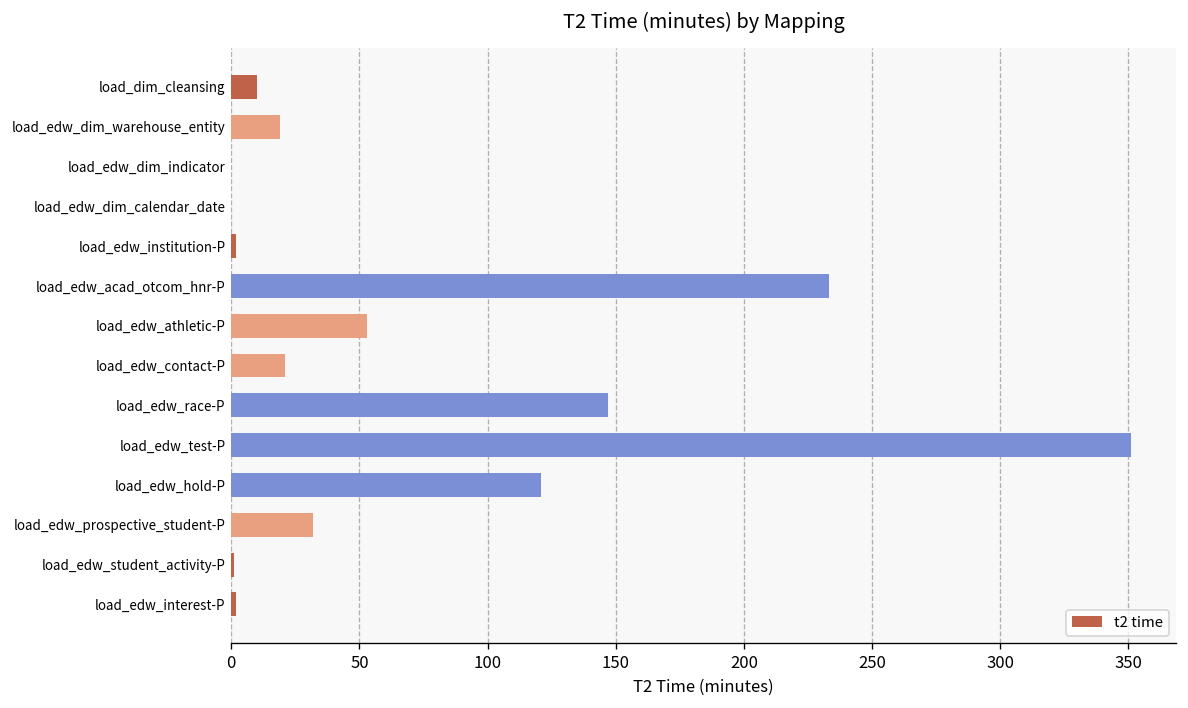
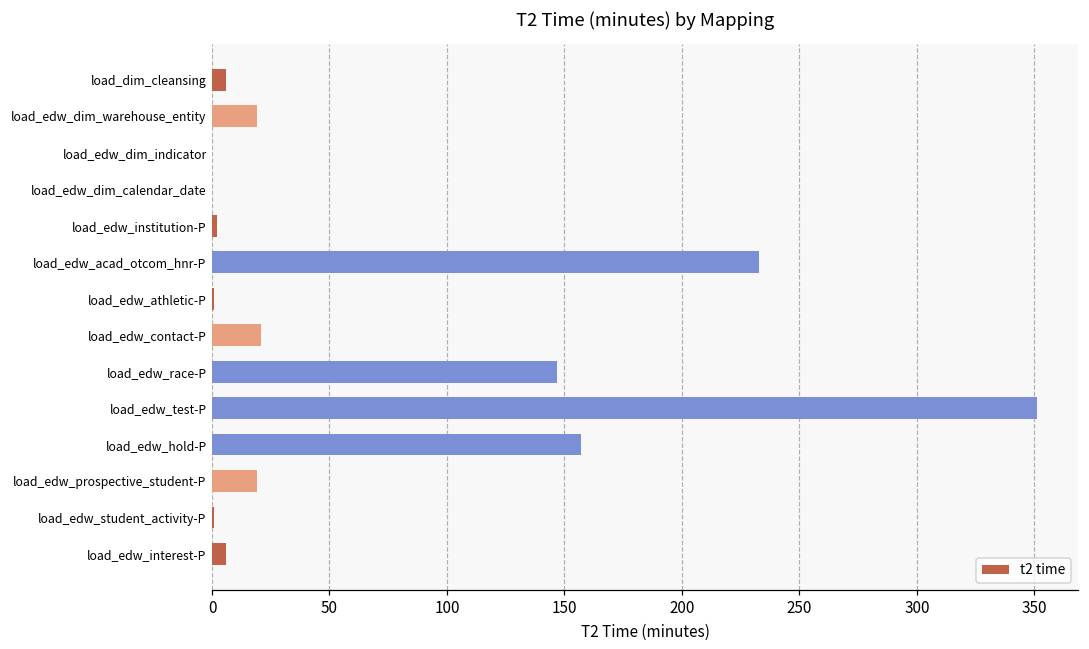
  {
-   "load_dim_cleansing": 10,
+   "load_dim_cleansing": 6,
    "load_edw_dim_warehouse_entity": 19,
    "load_edw_dim_indicator": 0,
    "load_edw_dim_calendar_date": 0,
    "load_edw_institution-P": 2,
    "load_edw_acad_otcom_hnr-P": 233,
-   "load_edw_athletic-P": 53,
+   "load_edw_athletic-P": 1,
    "load_edw_contact-P": 21,
    "load_edw_race-P": 147,
    "load_edw_test-P": 351,
-   "load_edw_hold-P": 121,
-   "load_edw_prospective_student-P": 32,
-   "load_edw_interest-P": 2
+   "load_edw_hold-P": 157,
+   "load_edw_prospective_student-P": 19,
+   "load_edw_interest-P": 6
  }
